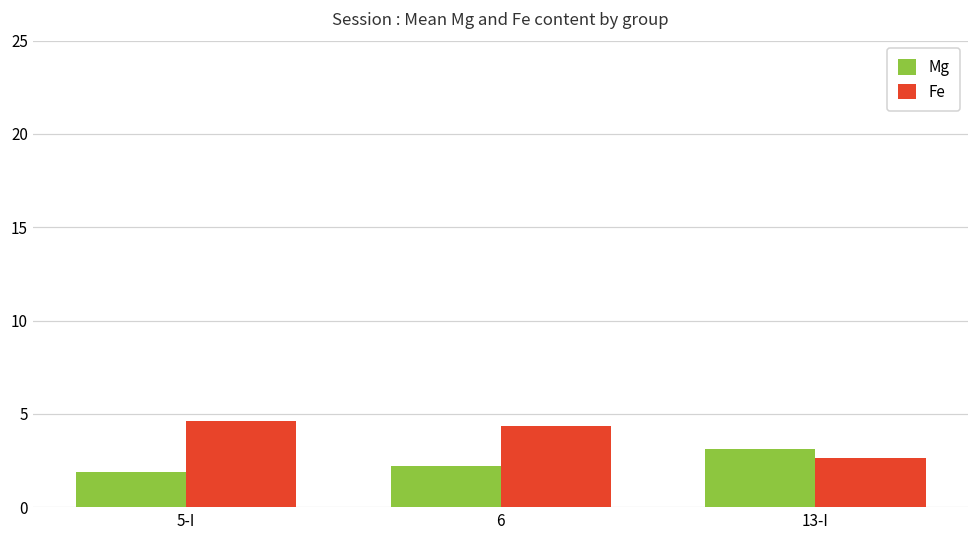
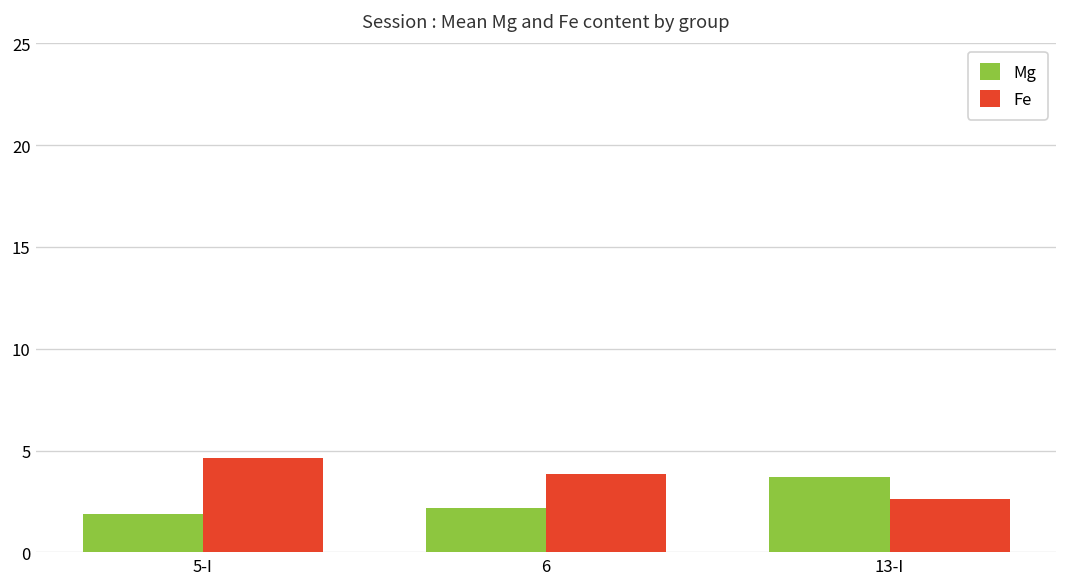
  {
    "Mg": {
      "5-I": 1.9,
      "6": 2.2,
-     "13-I": 3.1
+     "13-I": 3.7
    },
    "Fe": {
      "5-I": 4.6,
-     "6": 4.3,
+     "6": 3.9,
      "13-I": 2.6
    }
  }
